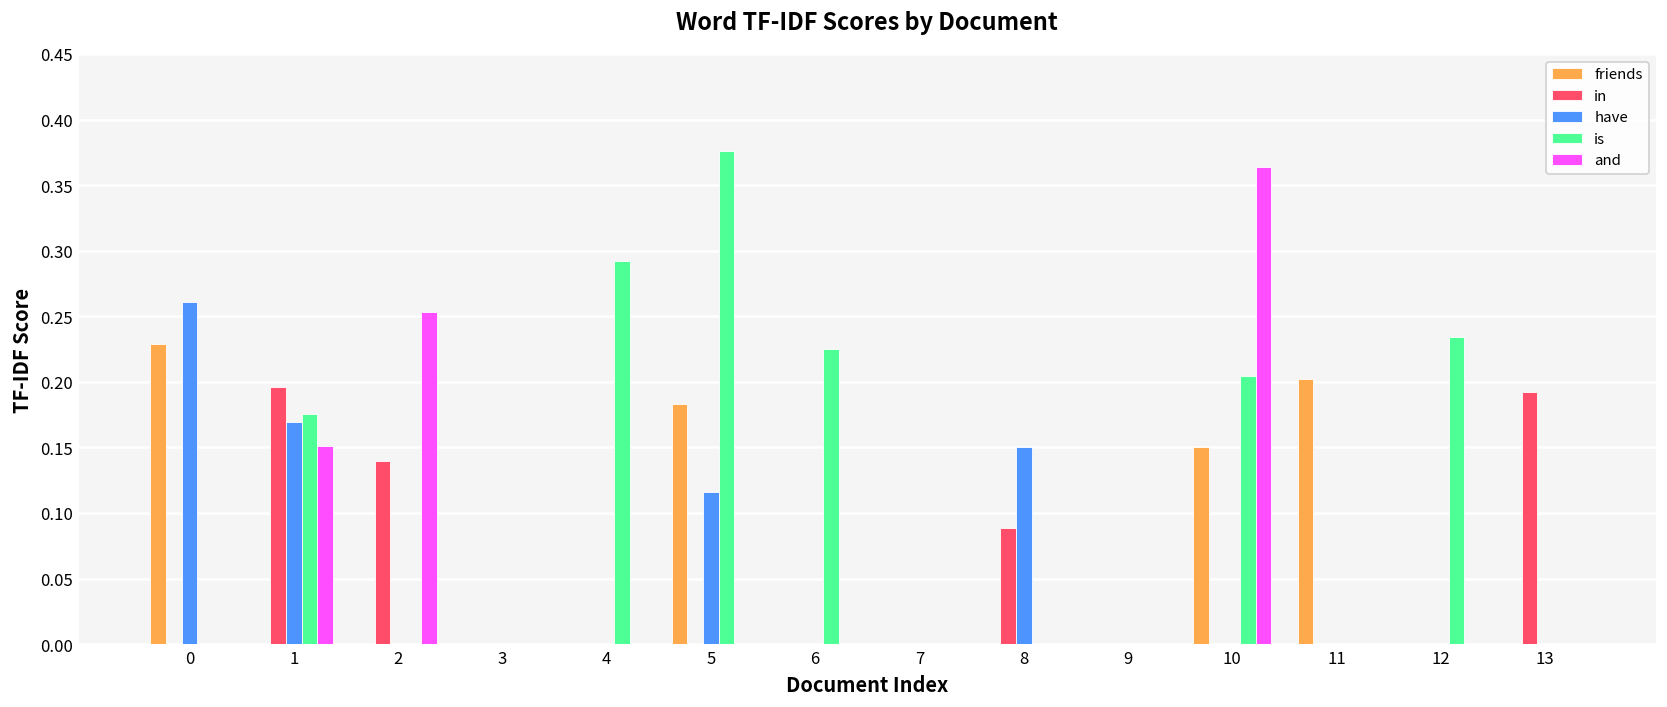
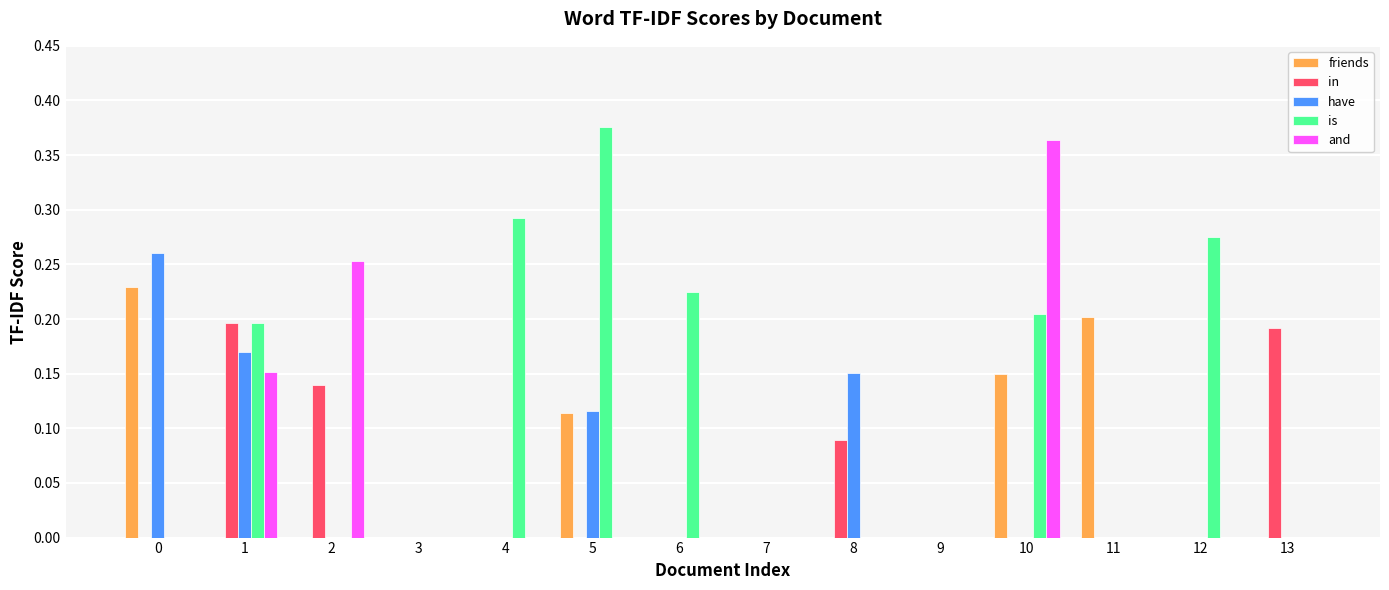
  {
    "friends": {
      "0": 0.229,
      "1": 0.000,
      "2": 0.000,
      "3": 0.000,
      "4": 0.000,
-     "5": 0.183,
+     "5": 0.114,
      "6": 0.000,
      "7": 0.000,
      "8": 0.000,
      "9": 0.000,
      "10": 0.150,
      "11": 0.202,
      "12": 0.000,
      "13": 0.000
    },
    "in": {
      "0": 0.000,
      "1": 0.196,
      "2": 0.139,
      "3": 0.000,
      "4": 0.000,
      "5": 0.000,
      "6": 0.000,
      "7": 0.000,
      "8": 0.089,
      "9": 0.000,
      "10": 0.000,
      "11": 0.000,
      "12": 0.000,
      "13": 0.192
    },
    "have": {
      "0": 0.261,
      "1": 0.169,
      "2": 0.000,
      "3": 0.000,
      "4": 0.000,
      "5": 0.116,
      "6": 0.000,
      "7": 0.000,
      "8": 0.150,
      "9": 0.000,
      "10": 0.000,
      "11": 0.000,
      "12": 0.000,
      "13": 0.000
    },
    "is": {
      "0": 0.000,
-     "1": 0.175,
+     "1": 0.196,
      "2": 0.000,
      "3": 0.000,
      "4": 0.292,
      "5": 0.376,
      "6": 0.225,
      "7": 0.000,
      "8": 0.000,
      "9": 0.000,
      "10": 0.204,
      "11": 0.000,
-     "12": 0.235,
+     "12": 0.275,
      "13": 0.000
    },
    "and": {
      "0": 0.000,
      "1": 0.151,
      "2": 0.253,
      "3": 0.000,
      "4": 0.000,
      "5": 0.000,
      "6": 0.000,
      "7": 0.000,
      "8": 0.000,
      "9": 0.000,
      "10": 0.363,
      "11": 0.000,
      "12": 0.000,
      "13": 0.000
    }
  }
